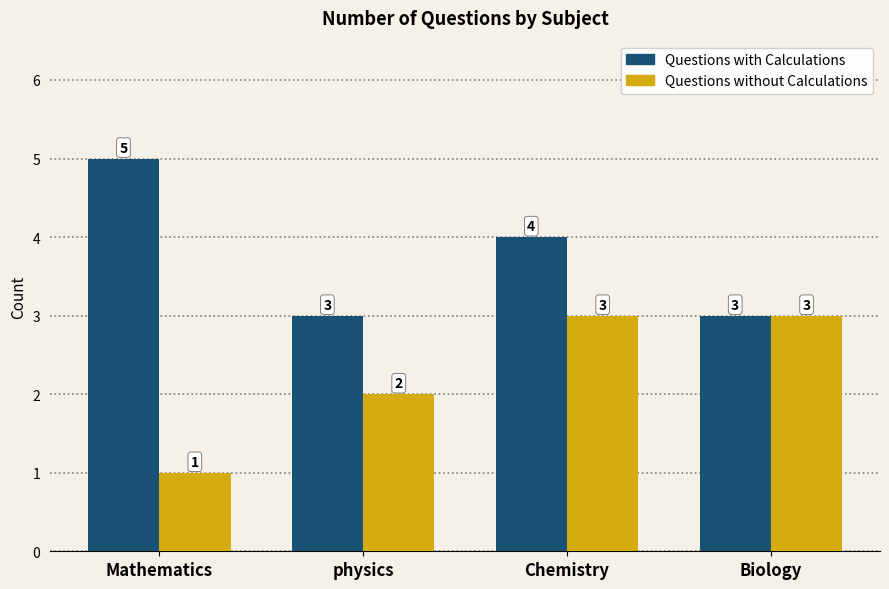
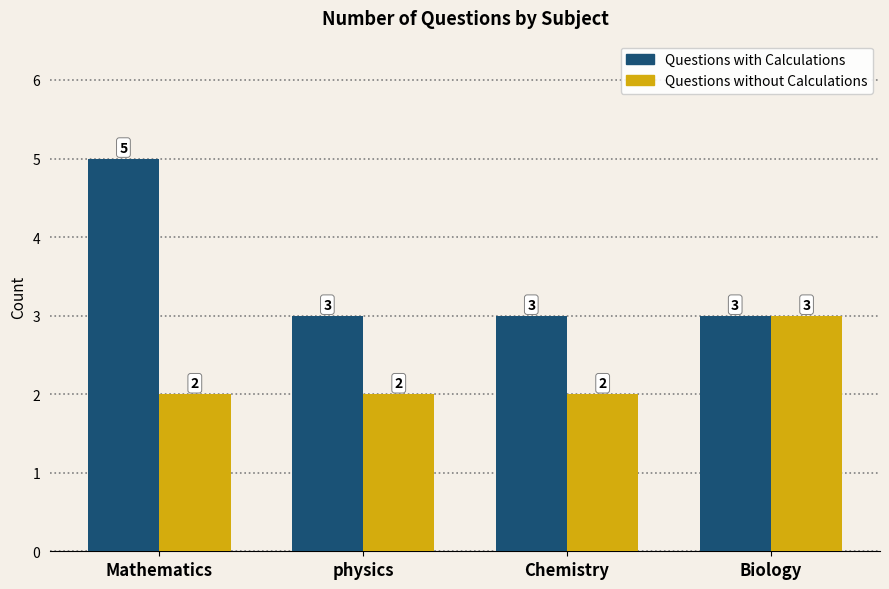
  {
    "Questions with Calculations": {
-     "Chemistry": 4
+     "Chemistry": 3
    },
    "Questions without Calculations": {
-     "Mathematics": 1,
-     "Chemistry": 3
+     "Mathematics": 2,
+     "Chemistry": 2
    }
  }
